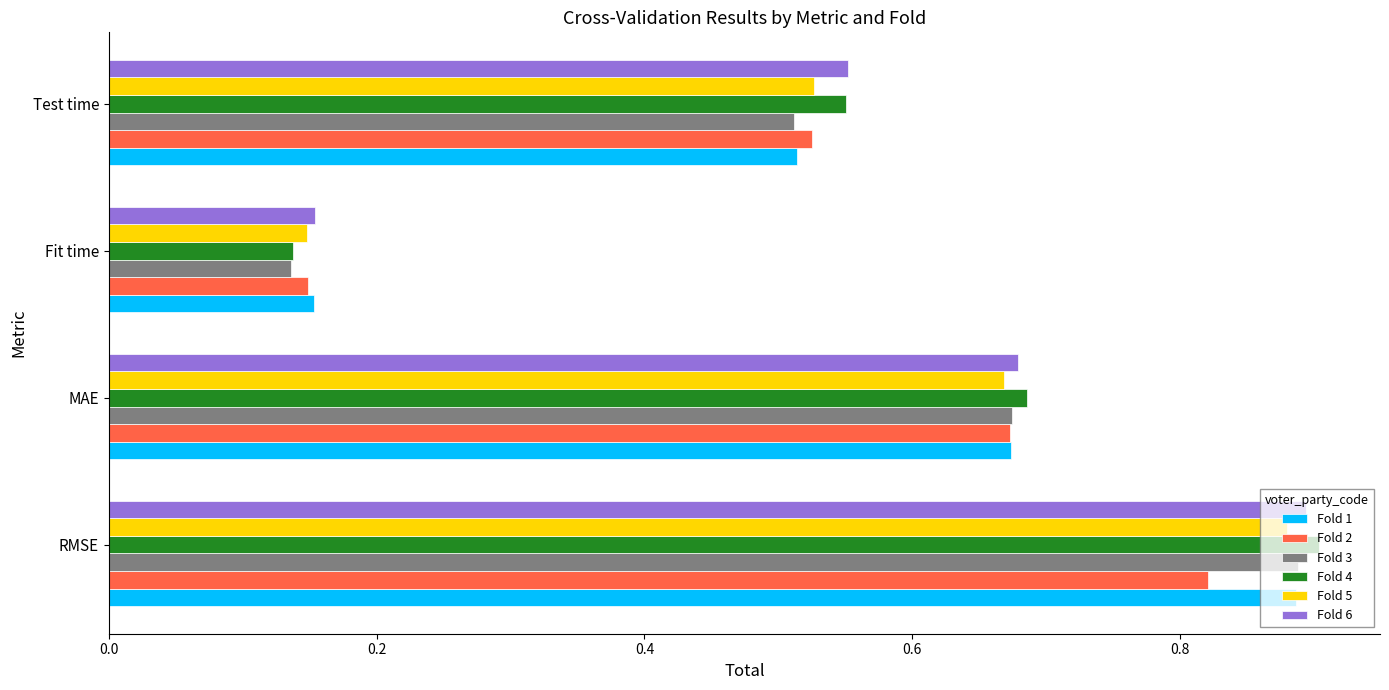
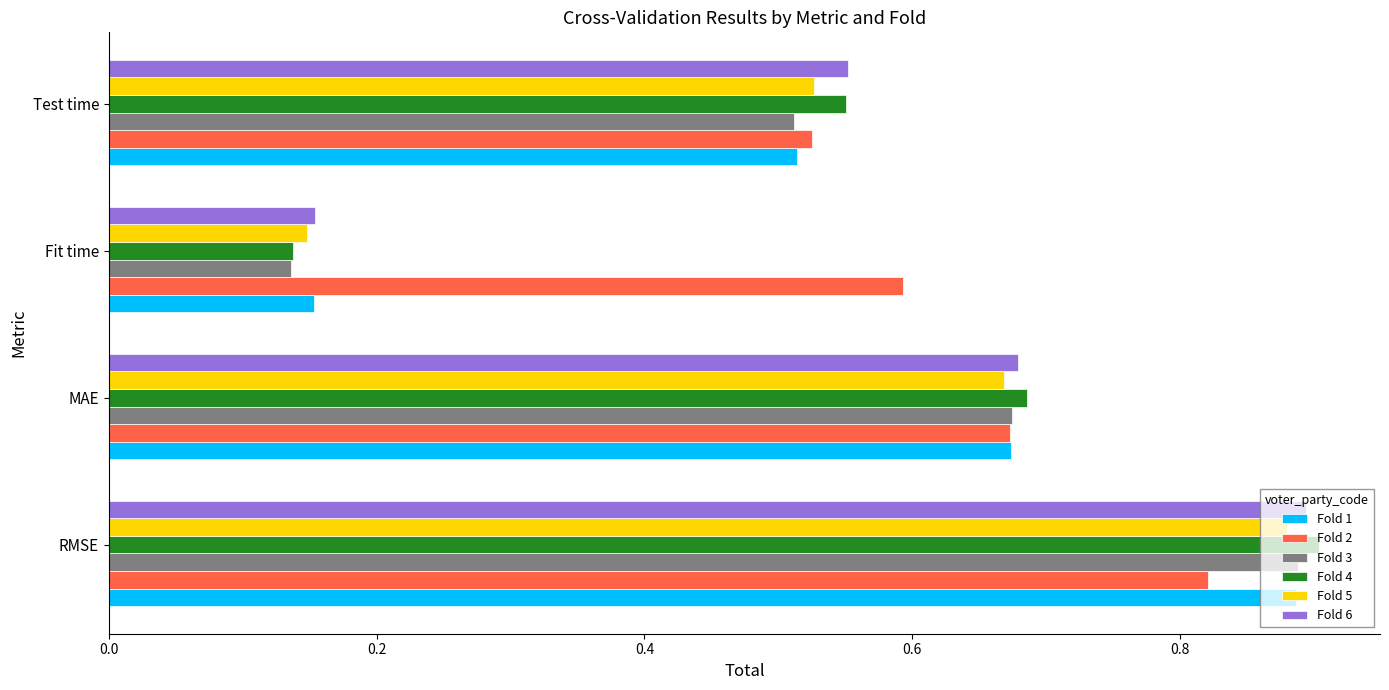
  {
    "Fold 1": {
      "Test time": 0.514,
      "Fit time": 0.153,
      "MAE": 0.674
    },
    "Fold 2": {
      "Test time": 0.525,
-     "Fit time": 0.148,
+     "Fit time": 0.593,
      "MAE": 0.673,
      "RMSE": 0.821
    },
    "Fold 3": {
      "Test time": 0.511,
      "Fit time": 0.136,
      "MAE": 0.675
    },
    "Fold 4": {
      "Test time": 0.551,
      "Fit time": 0.137,
      "MAE": 0.686
    },
    "Fold 5": {
      "Test time": 0.527,
      "Fit time": 0.148,
      "MAE": 0.669
    },
    "Fold 6": {
      "Test time": 0.552,
      "Fit time": 0.154,
      "MAE": 0.679
    }
  }
